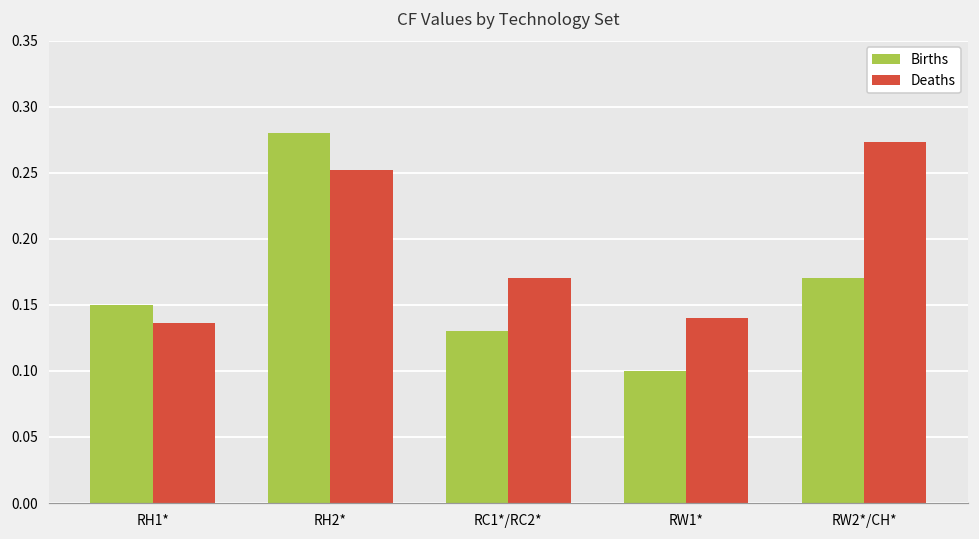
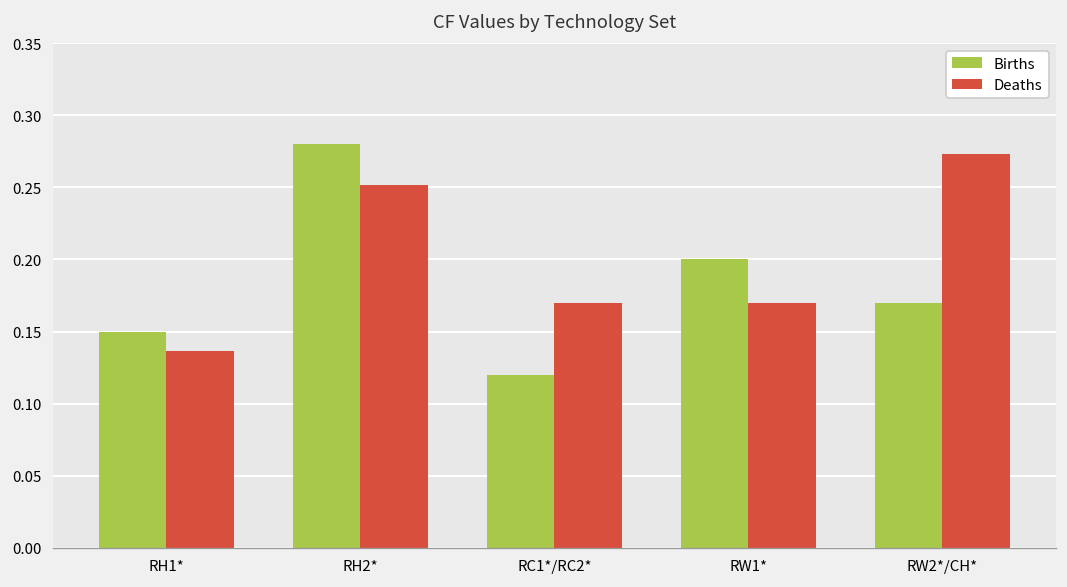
  {
    "Births": {
      "RH1*": 0.15,
      "RH2*": 0.28,
-     "RC1*/RC2*": 0.13,
-     "RW1*": 0.1,
+     "RC1*/RC2*": 0.12,
+     "RW1*": 0.2,
      "RW2*/CH*": 0.17
    },
    "Deaths": {
      "RH1*": 0.136,
      "RH2*": 0.25,
      "RC1*/RC2*": 0.17,
-     "RW1*": 0.14,
+     "RW1*": 0.17,
      "RW2*/CH*": 0.273
    }
  }
